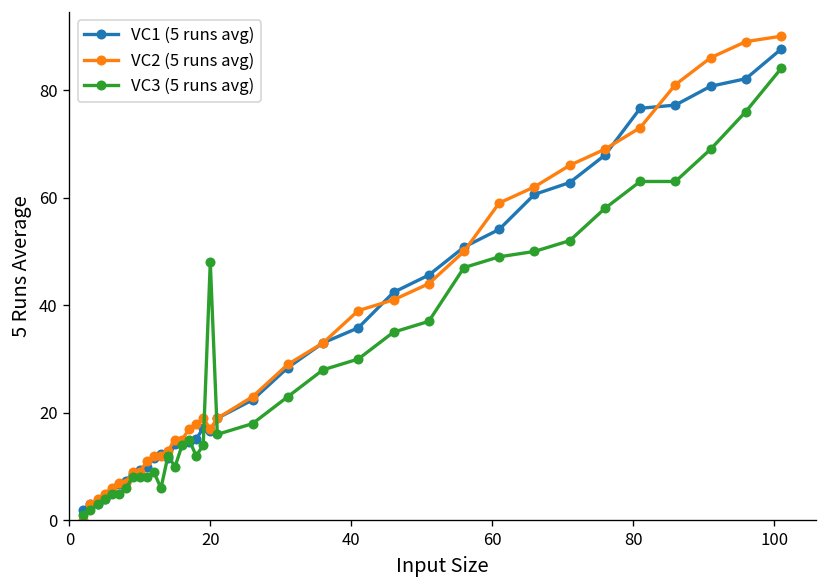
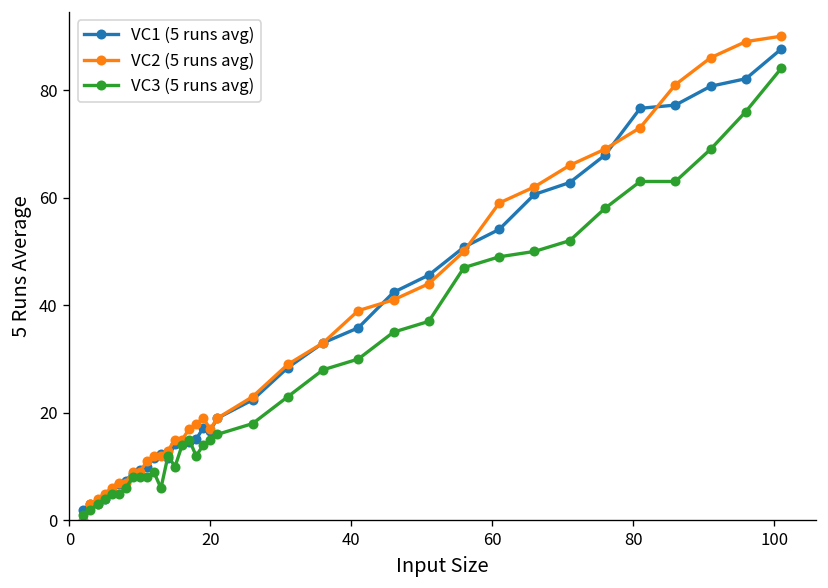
  {
    "VC3 (5 runs avg)": {
-     "20": 48
+     "20": 15
    }
  }
